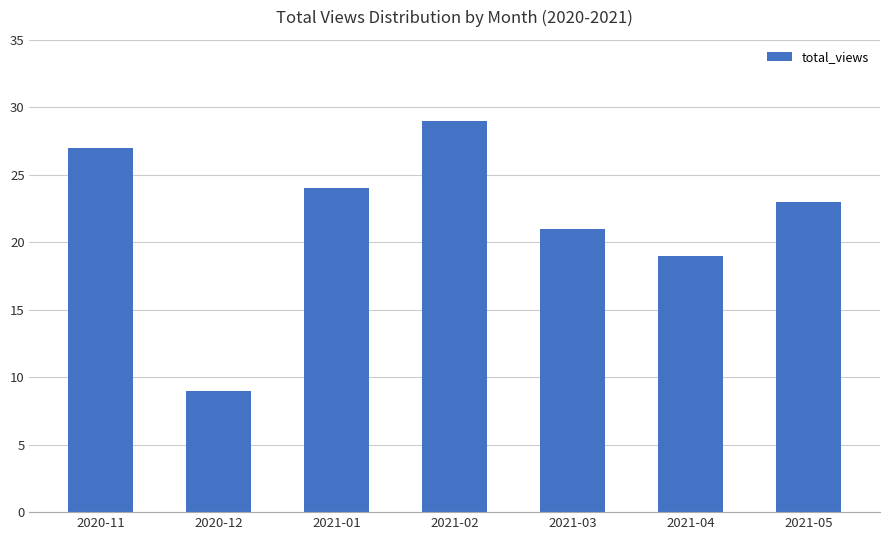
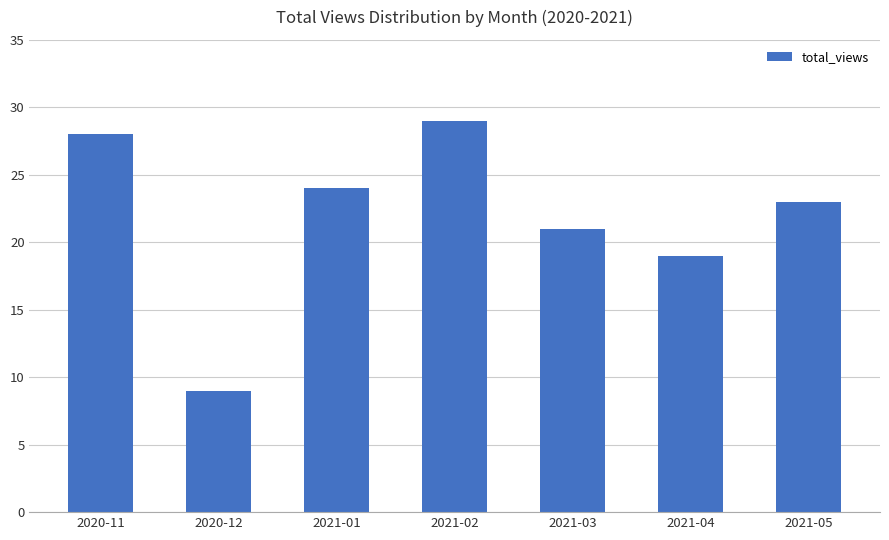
  {
-   "2020-11": 27,
+   "2020-11": 28,
    "2020-12": 9,
    "2021-01": 24,
    "2021-02": 29,
    "2021-03": 21,
    "2021-04": 19,
    "2021-05": 23
  }
